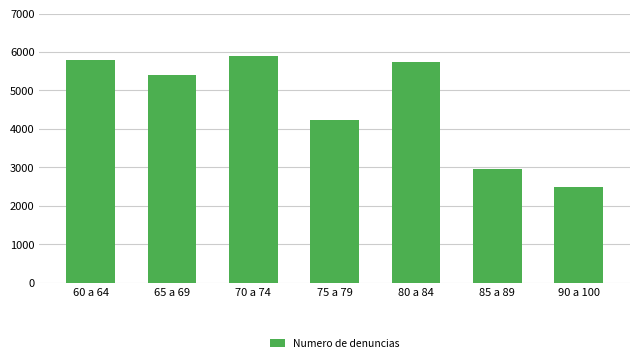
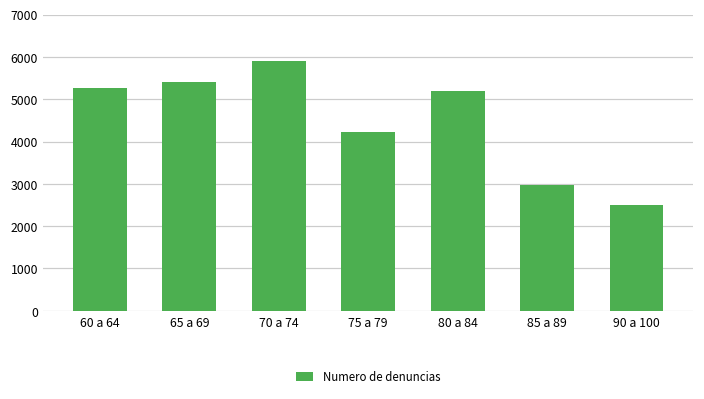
  {
-   "60 a 64": 5800,
+   "60 a 64": 5300,
    "65 a 69": 5400,
    "70 a 74": 5900,
    "75 a 79": 4200,
-   "80 a 84": 5700,
+   "80 a 84": 5200,
    "85 a 89": 3000,
    "90 a 100": 2500
  }
